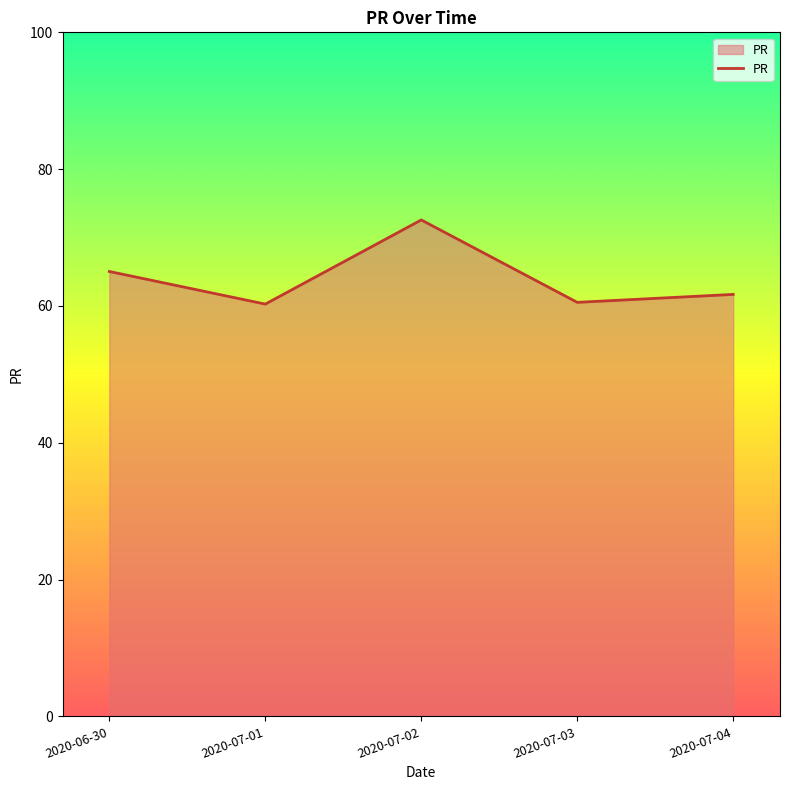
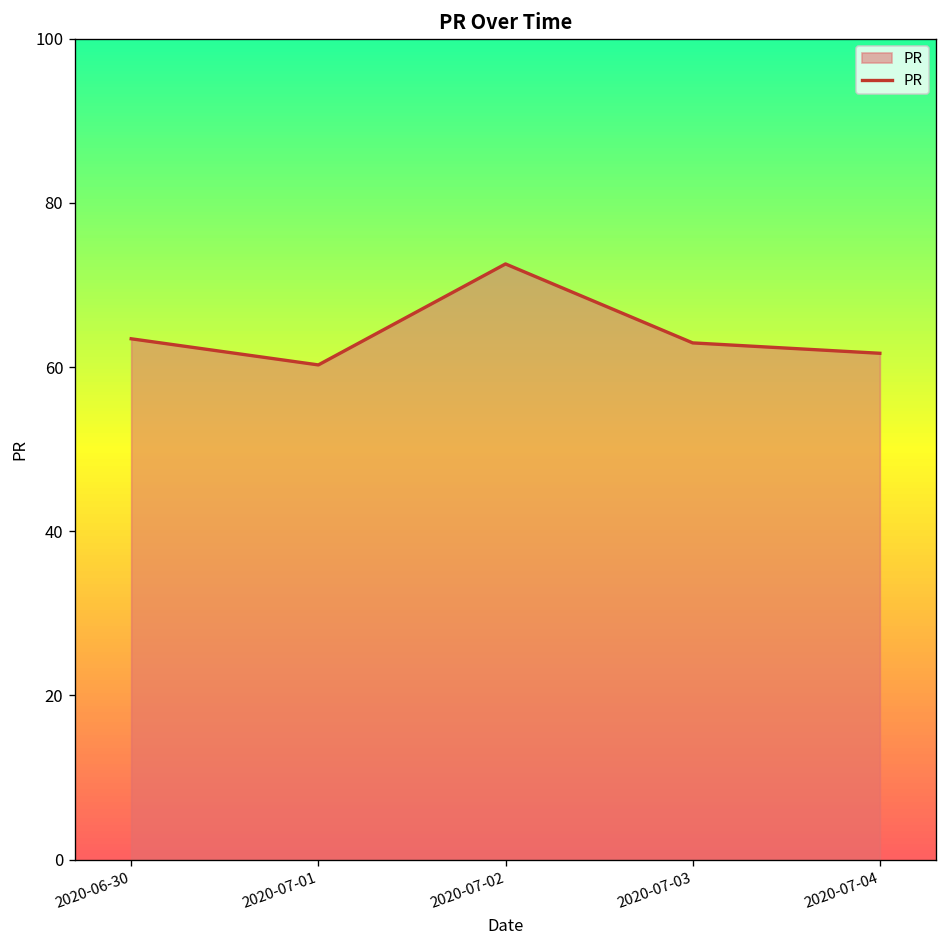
  {
-   "2020-06-30": 65,
+   "2020-06-30": 63,
    "2020-07-01": 60,
    "2020-07-02": 73,
-   "2020-07-03": 61,
+   "2020-07-03": 63,
    "2020-07-04": 62
  }
